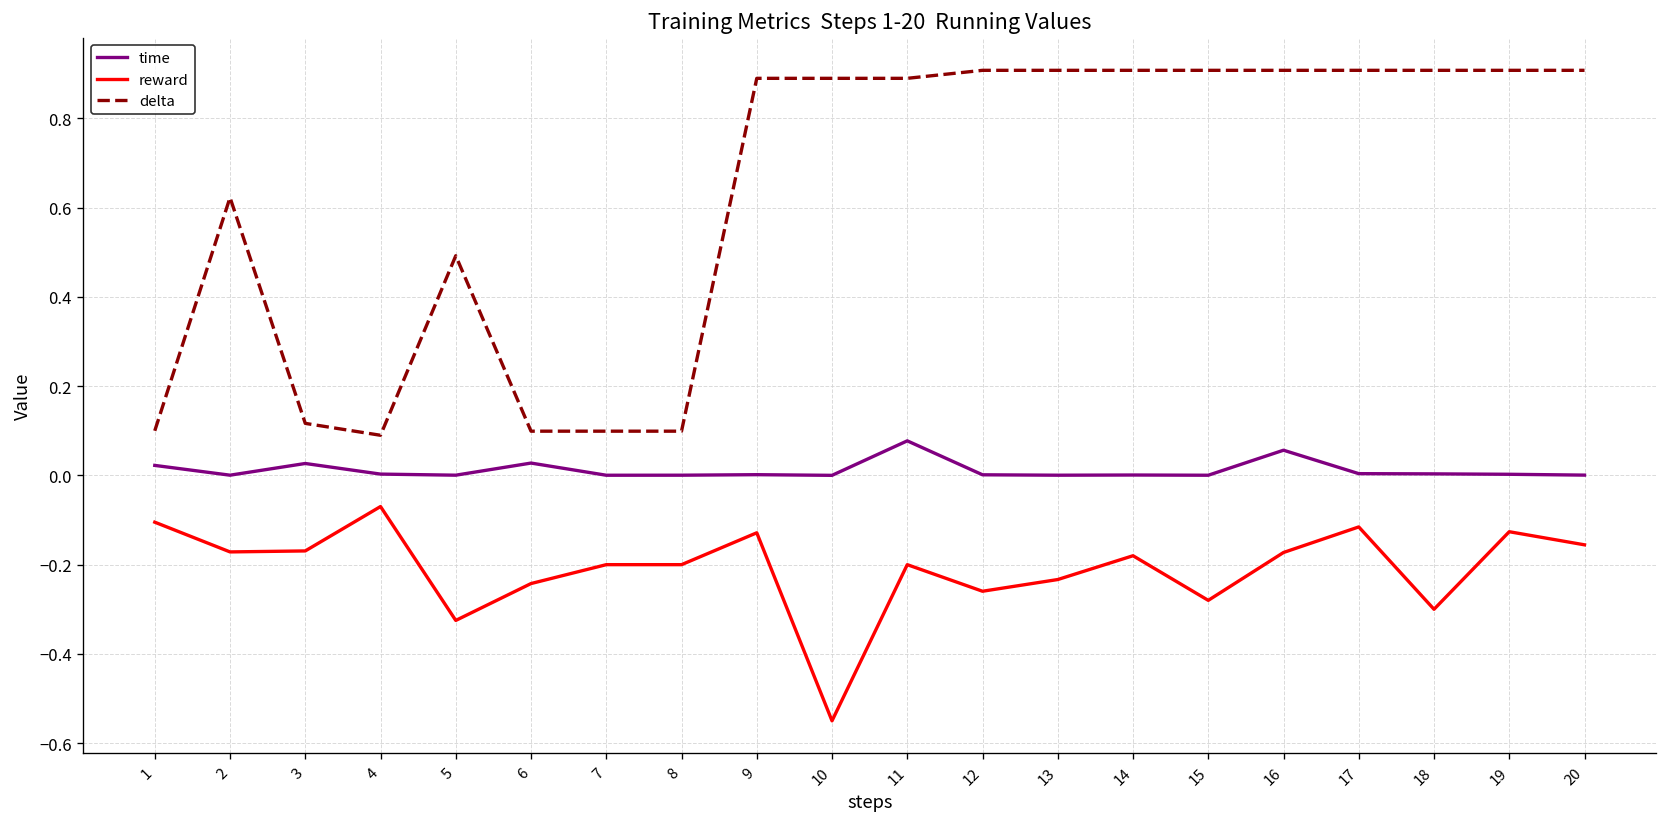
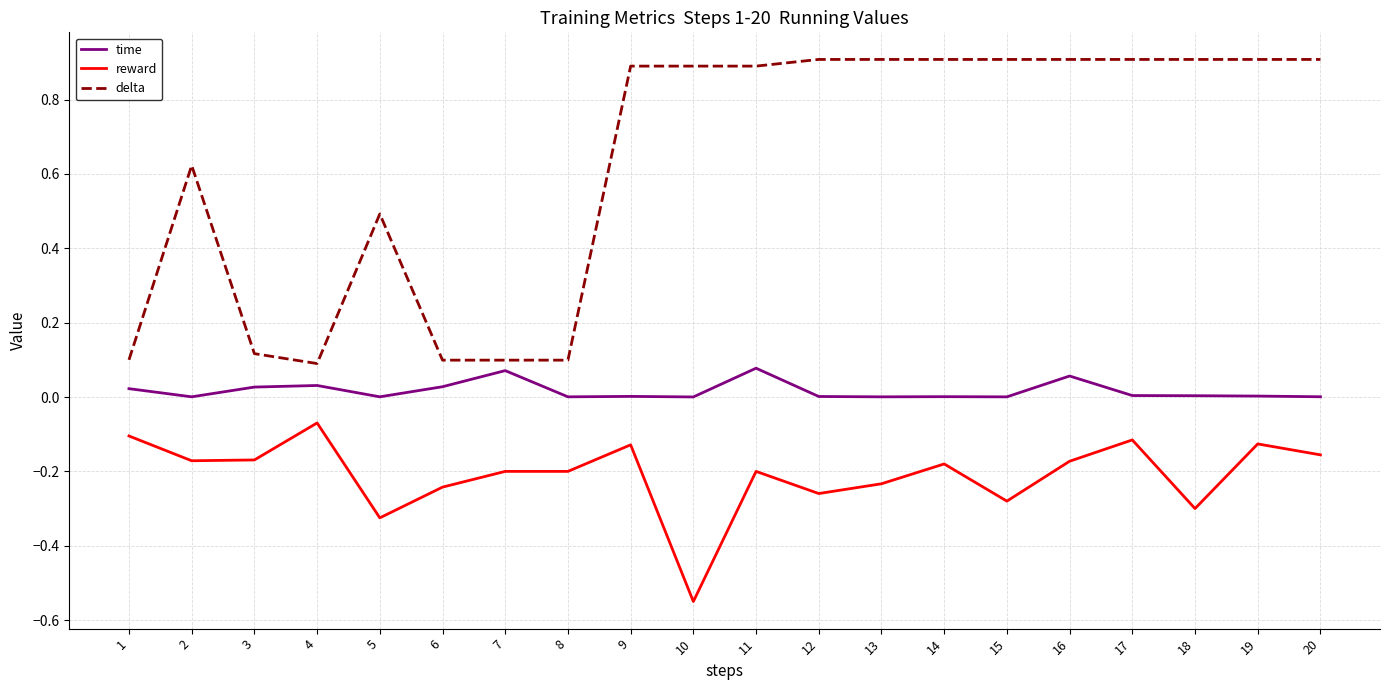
  {
    "time": {
      "1": 0.02,
      "2": 0.00,
      "3": 0.03,
-     "4": 0.00,
+     "4": 0.03,
      "5": 0.00,
      "6": 0.03,
-     "7": 0.00,
+     "7": 0.07,
      "8": 0.00,
      "9": 0.00,
      "10": 0.00,
      "11": 0.08,
      "12": 0.00,
      "13": 0.00,
      "14": 0.00,
      "15": 0.00,
      "16": 0.06,
      "17": 0.00,
      "18": 0.00,
      "19": 0.00,
      "20": 0.00
    },
    "reward": {
      "1": -0.10,
      "2": -0.17,
      "3": -0.17,
      "4": -0.07,
      "5": -0.33,
      "6": -0.24,
      "7": -0.20,
      "8": -0.20,
      "9": -0.13,
      "10": -0.55,
      "11": -0.20,
      "12": -0.26,
      "13": -0.23,
      "14": -0.18,
      "15": -0.28,
      "16": -0.17,
      "17": -0.12,
      "18": -0.30,
      "19": -0.13,
      "20": -0.16
    },
    "delta": {
      "1": 0.10,
      "2": 0.62,
      "3": 0.12,
      "4": 0.09,
      "5": 0.49,
      "6": 0.10,
      "7": 0.10,
      "8": 0.10,
      "9": 0.89,
      "10": 0.89,
      "11": 0.89,
      "12": 0.91,
      "13": 0.91,
      "14": 0.91,
      "15": 0.91,
      "16": 0.91,
      "17": 0.91,
      "18": 0.91,
      "19": 0.91,
      "20": 0.91
    }
  }
